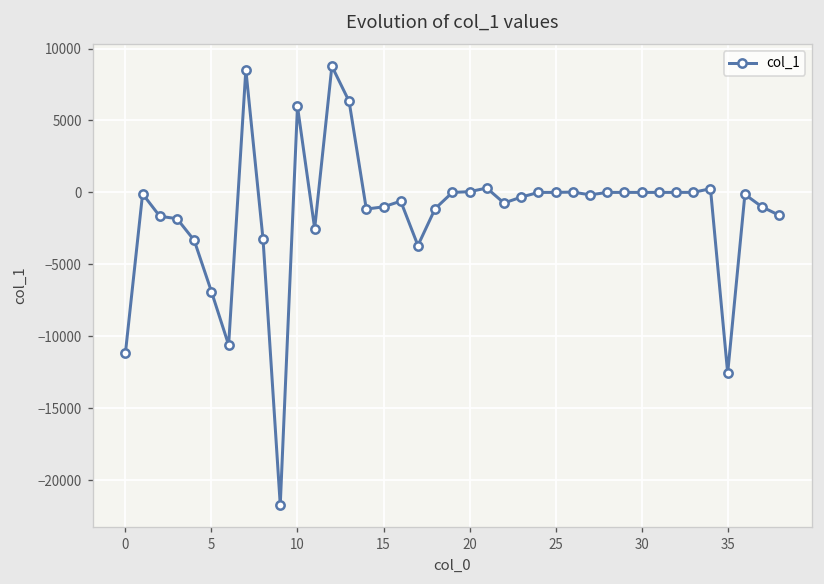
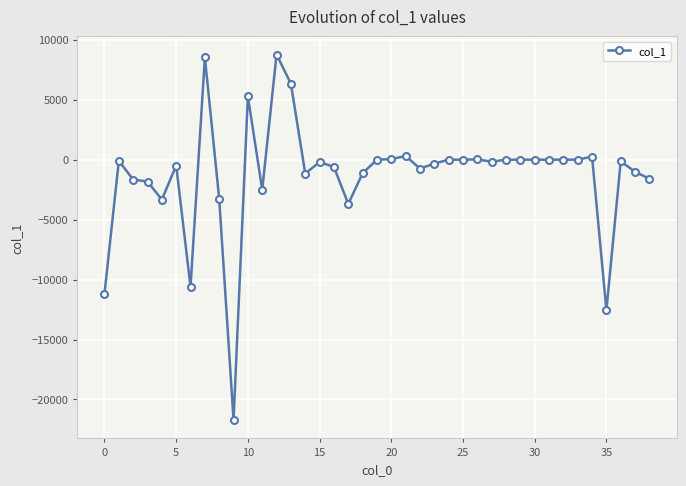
  {
    "0": -11200,
-   "5": -6900,
-   "10": 6000,
-   "15": -1000,
+   "5": -500,
+   "10": 5300,
+   "15": -200,
    "20": 100,
    "25": 0,
    "30": 0,
    "35": -12600
  }
